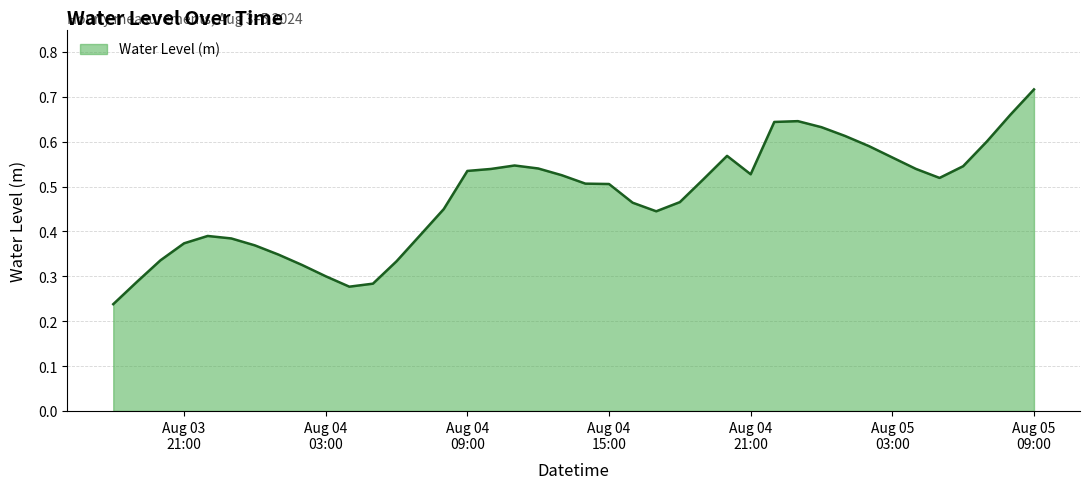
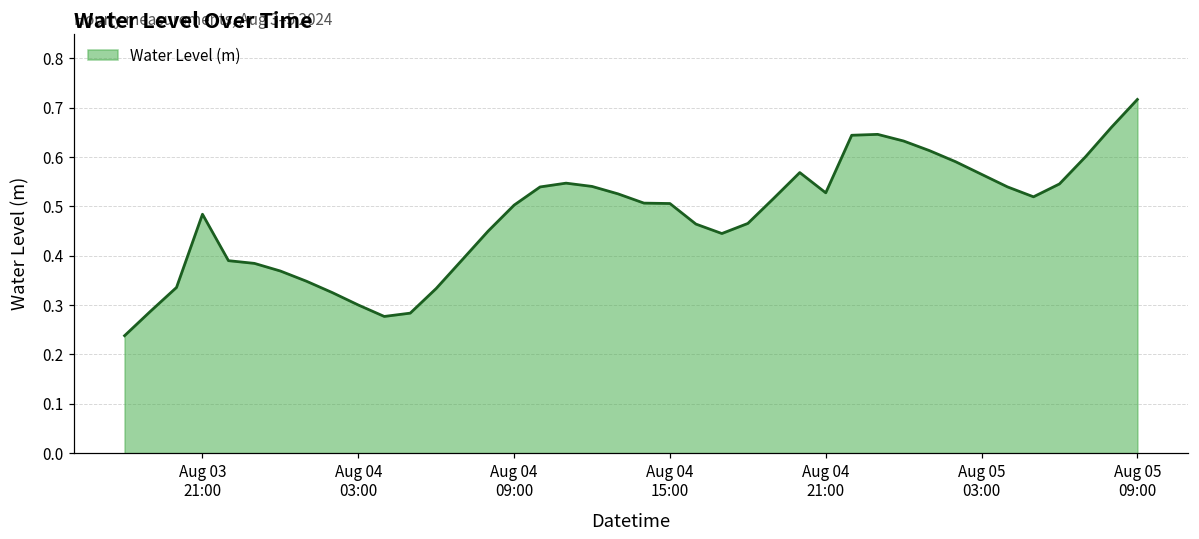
  {
-   "Aug 03 21:00": 0.37,
+   "Aug 03 21:00": 0.48,
    "Aug 04 03:00": 0.30,
-   "Aug 04 09:00": 0.53,
+   "Aug 04 09:00": 0.50,
    "Aug 04 15:00": 0.51,
    "Aug 04 21:00": 0.53,
    "Aug 05 03:00": 0.56,
    "Aug 05 09:00": 0.72
  }
